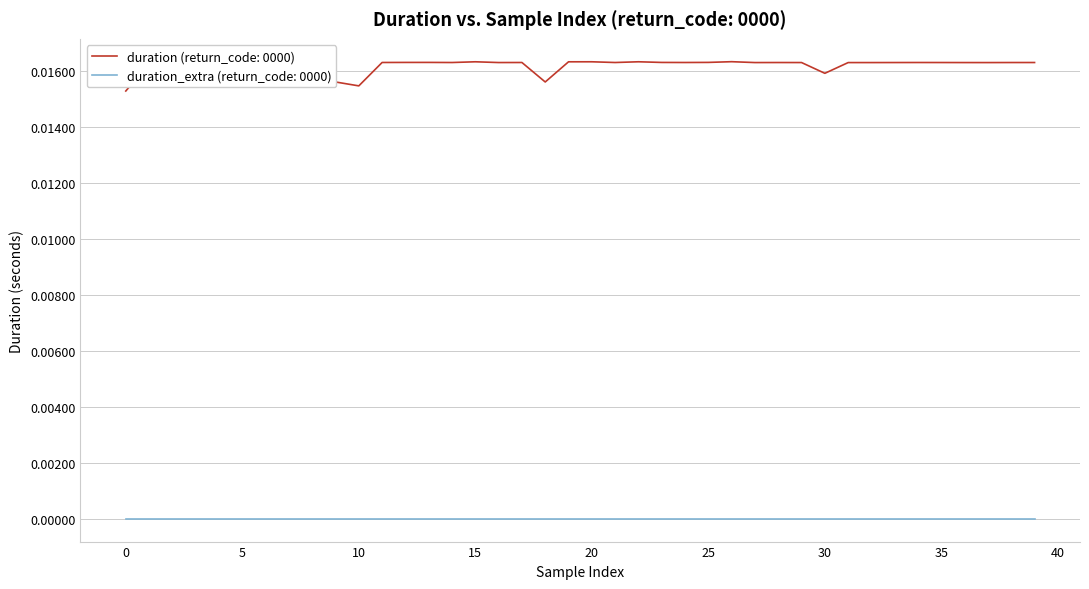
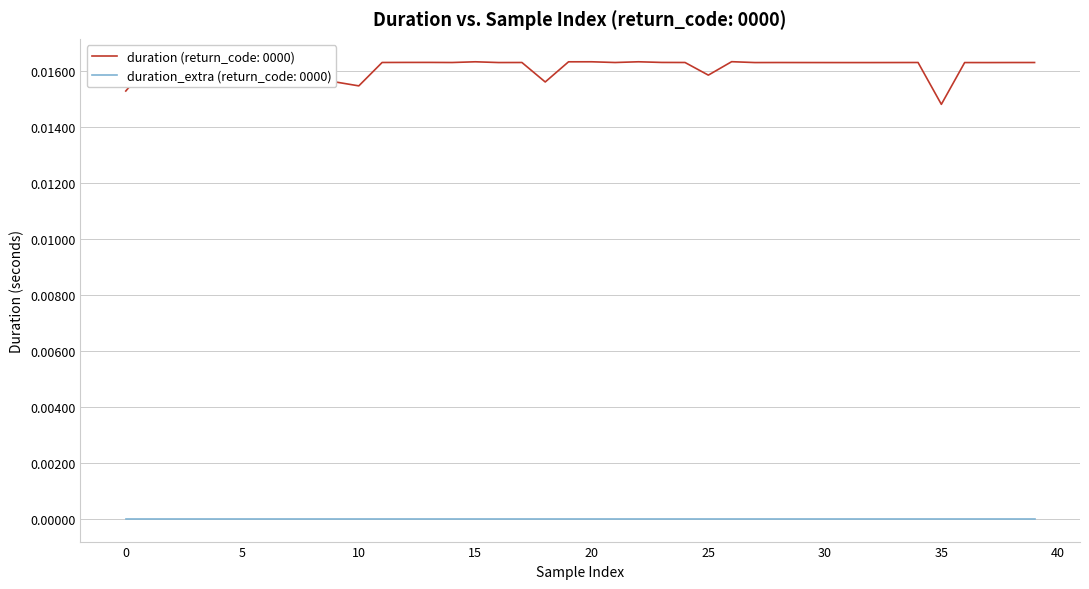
  {
    "duration (return_code: 0000)": {
      "0": 0.0153,
      "10": 0.0155,
      "15": 0.0163,
      "20": 0.0163,
-     "25": 0.0163,
-     "30": 0.0159,
-     "35": 0.0163
+     "25": 0.0158,
+     "30": 0.0163,
+     "35": 0.0148
    },
    "duration_extra (return_code: 0000)": {
      "0": 0.0000,
      "5": 0.0000,
      "10": 0.0000,
      "15": 0.0000,
      "20": 0.0000,
      "25": 0.0000,
      "30": 0.0000,
      "35": 0.0000
    }
  }
